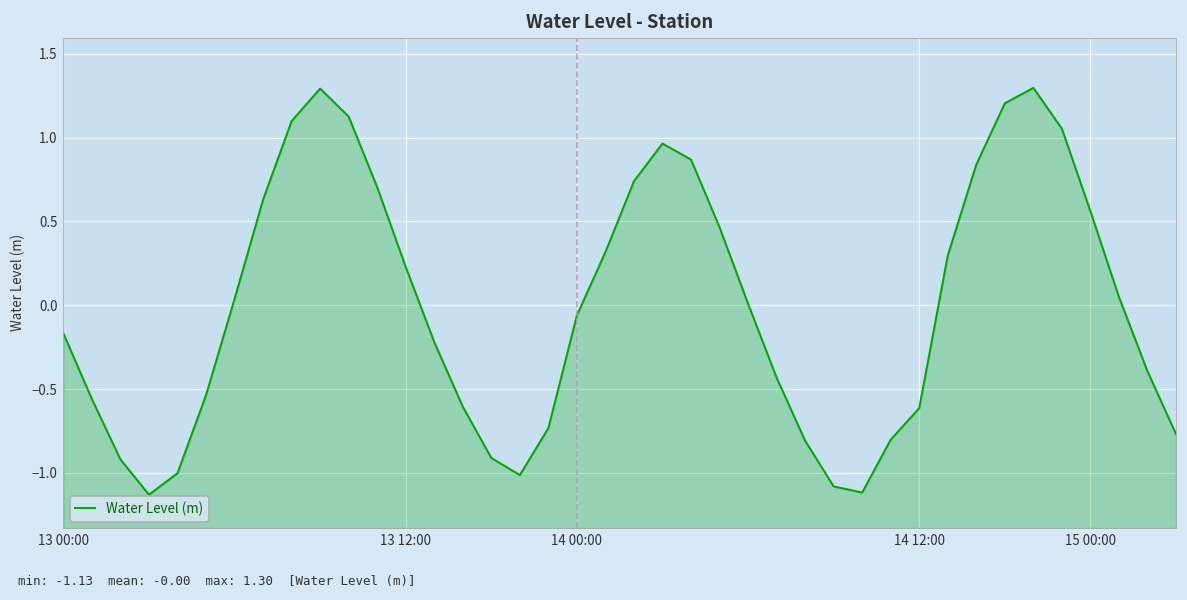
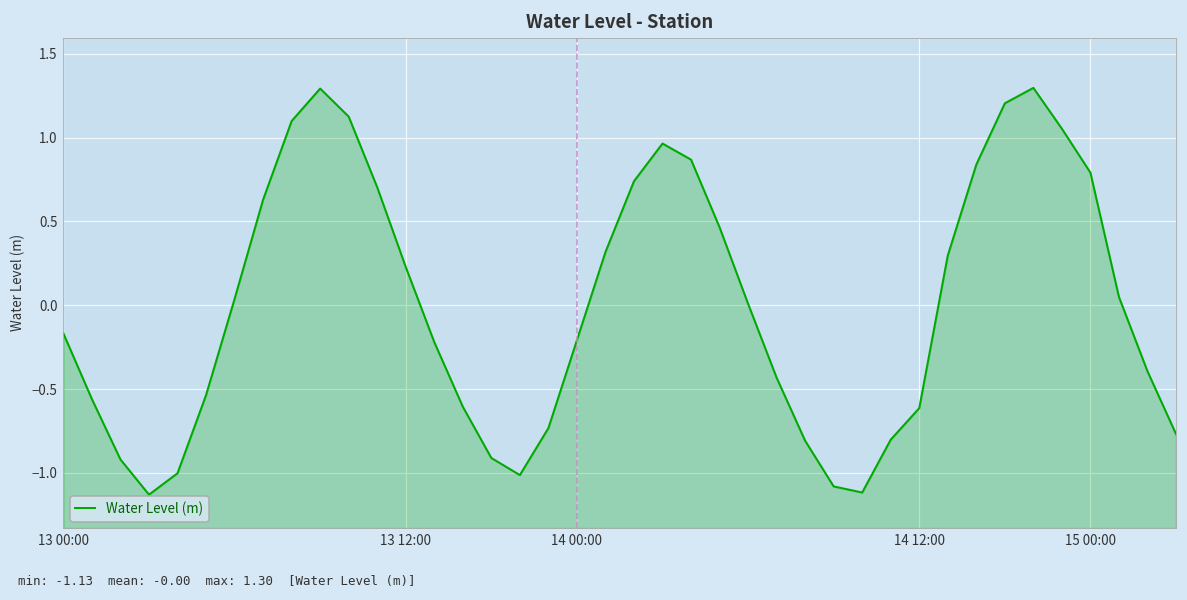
  {
    "13 00:00": -0.17,
    "13 12:00": 0.23,
-   "14 00:00": -0.06,
+   "14 00:00": -0.21,
    "14 12:00": -0.61,
-   "15 00:00": 0.56
+   "15 00:00": 0.79
  }
